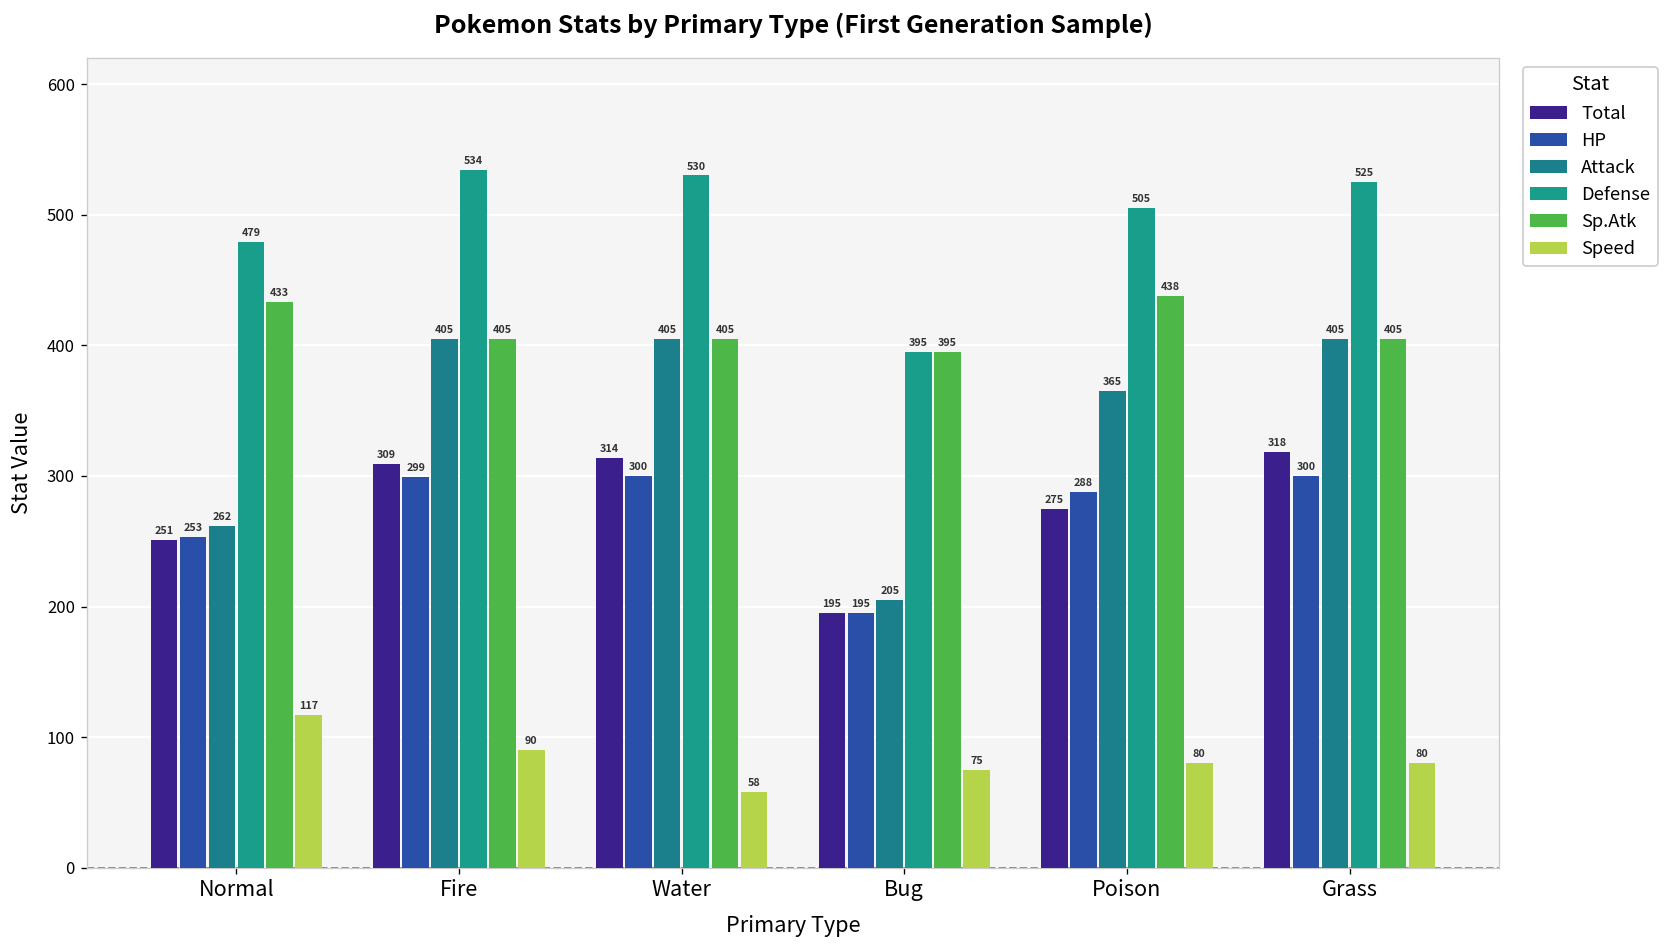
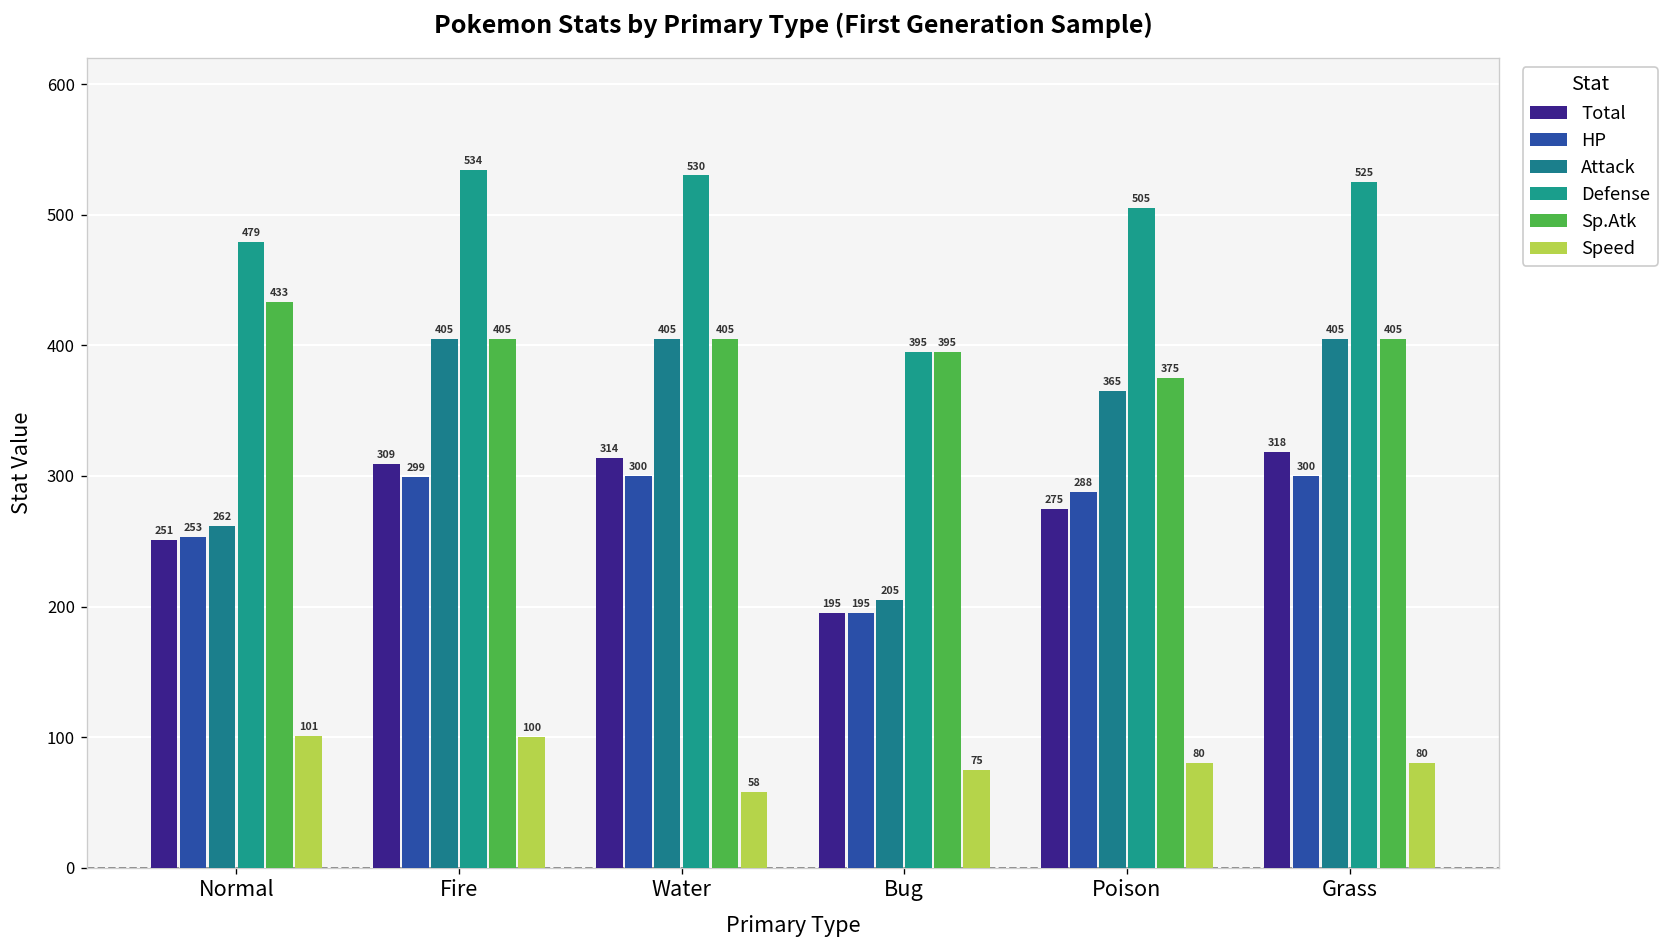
  {
    "Sp.Atk": {
      "Normal": 433,
      "Fire": 405,
      "Water": 405,
      "Bug": 395,
-     "Poison": 438,
+     "Poison": 375,
      "Grass": 405
    },
    "Speed": {
-     "Normal": 117,
-     "Fire": 90,
+     "Normal": 101,
+     "Fire": 100,
      "Water": 58,
      "Bug": 75,
      "Poison": 80,
      "Grass": 80
    }
  }
